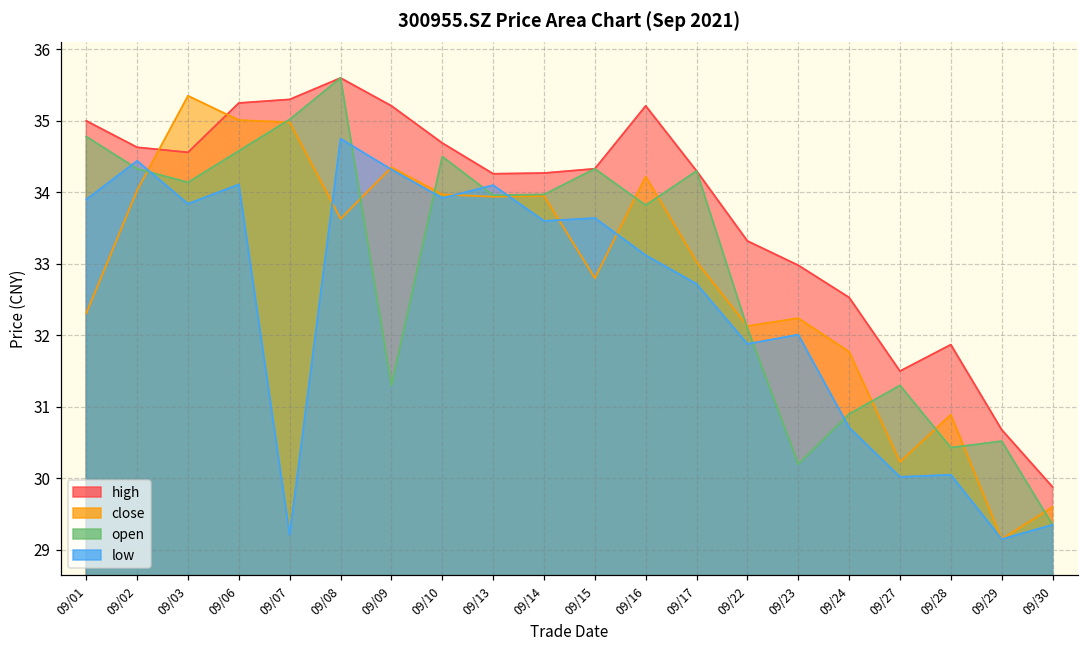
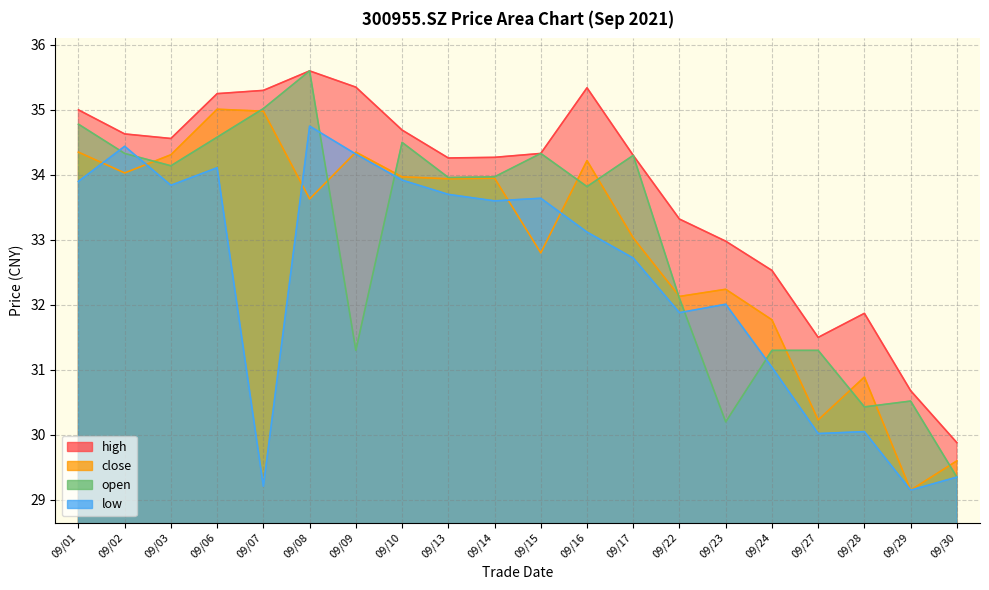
  {
    "high": {
      "09/01": 35.0,
      "09/02": 34.6,
      "09/03": 34.6,
      "09/06": 35.3,
      "09/07": 35.3,
-     "09/09": 35.2,
+     "09/09": 35.4,
      "09/10": 34.7,
      "09/13": 34.3,
      "09/14": 34.3,
-     "09/16": 35.2,
+     "09/16": 35.3,
      "09/22": 33.3,
      "09/23": 33.0,
      "09/24": 32.5,
      "09/27": 31.5,
      "09/28": 31.9,
      "09/29": 30.7,
      "09/30": 29.9
    },
    "close": {
-     "09/01": 32.3,
+     "09/01": 34.4,
      "09/02": 34.0,
-     "09/03": 35.4,
+     "09/03": 34.3,
      "09/06": 35.0,
      "09/07": 35.0,
      "09/08": 33.6,
      "09/10": 34.0,
      "09/15": 32.8,
      "09/16": 34.2,
      "09/17": 33.0,
      "09/23": 32.2,
      "09/24": 31.8,
      "09/27": 30.2,
      "09/28": 30.9,
      "09/30": 29.6
    },
    "open": {
      "09/01": 34.8,
      "09/02": 34.3,
      "09/03": 34.1,
      "09/06": 34.6,
      "09/07": 35.0,
      "09/09": 31.3,
      "09/10": 34.5,
      "09/16": 33.8,
      "09/23": 30.2,
-     "09/24": 30.9,
+     "09/24": 31.3,
      "09/27": 31.3,
      "09/28": 30.4,
      "09/29": 30.5
    },
    "low": {
      "09/01": 33.9,
      "09/02": 34.4,
      "09/03": 33.8,
      "09/06": 34.1,
      "09/07": 29.2,
      "09/08": 34.8,
      "09/10": 33.9,
-     "09/13": 34.1,
+     "09/13": 33.7,
      "09/14": 33.6,
      "09/15": 33.6,
      "09/16": 33.1,
      "09/17": 32.7,
      "09/22": 31.9,
      "09/23": 32.0,
-     "09/24": 30.7,
+     "09/24": 31.0,
      "09/27": 30.0,
      "09/28": 30.1
    }
  }
